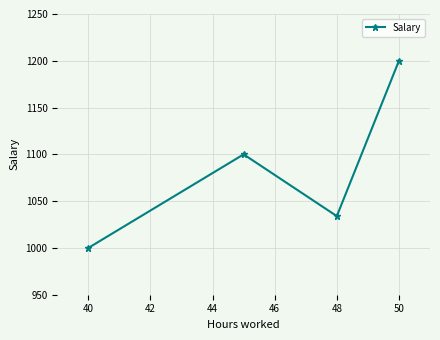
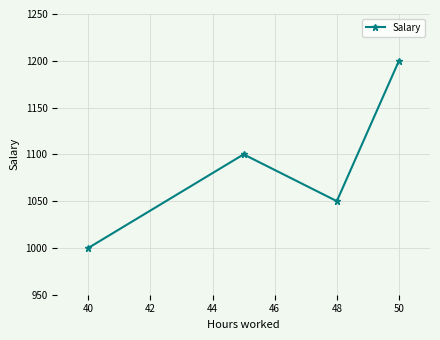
  {
    "40": 1000,
-   "48": 1030,
+   "48": 1050,
    "50": 1200
  }
